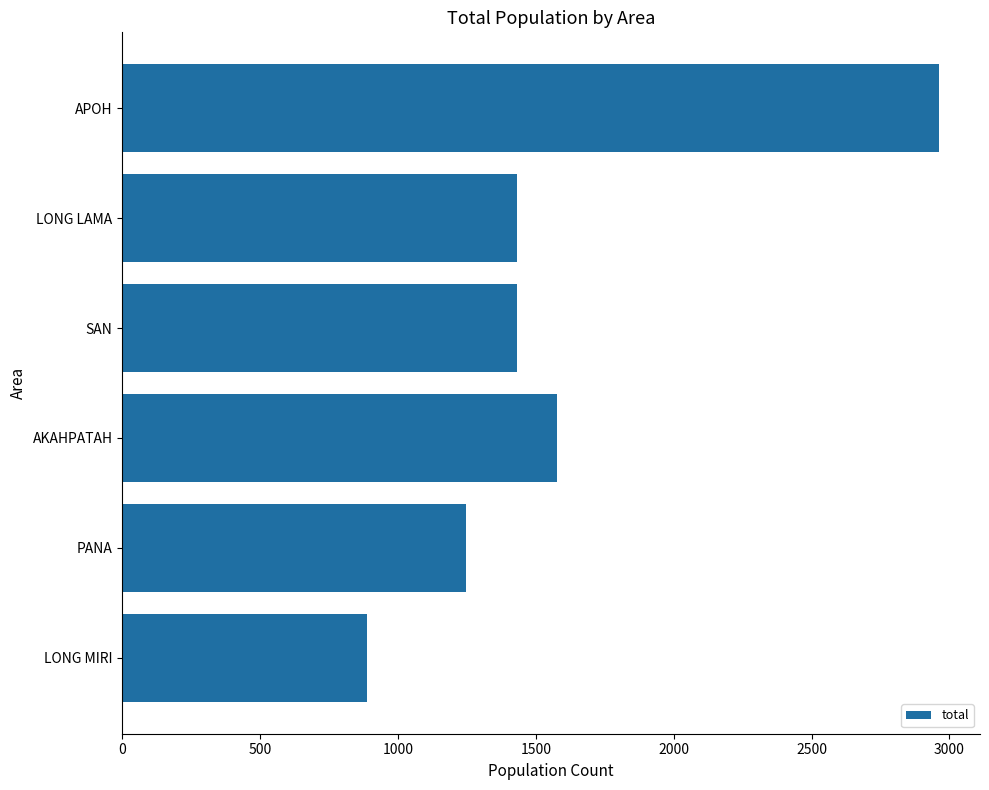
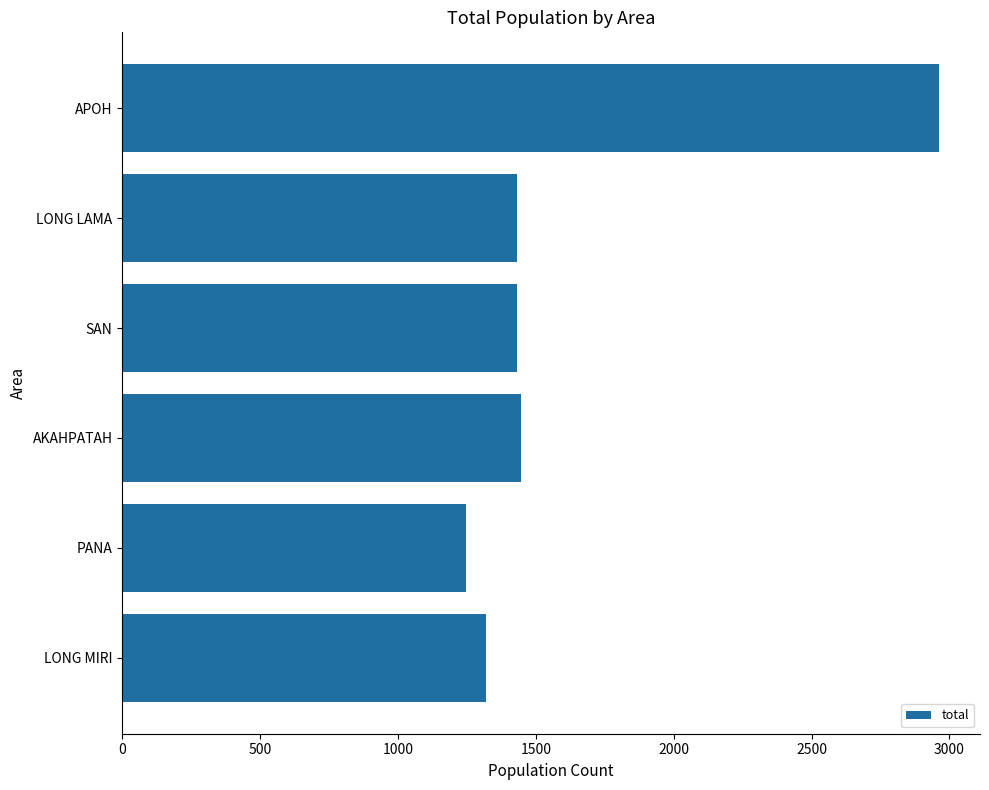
  {
    "APOH": 2960,
    "LONG LAMA": 1430,
    "SAN": 1430,
-   "AKAHPATAH": 1580,
+   "AKAHPATAH": 1450,
    "PANA": 1250,
-   "LONG MIRI": 890
+   "LONG MIRI": 1320
  }
